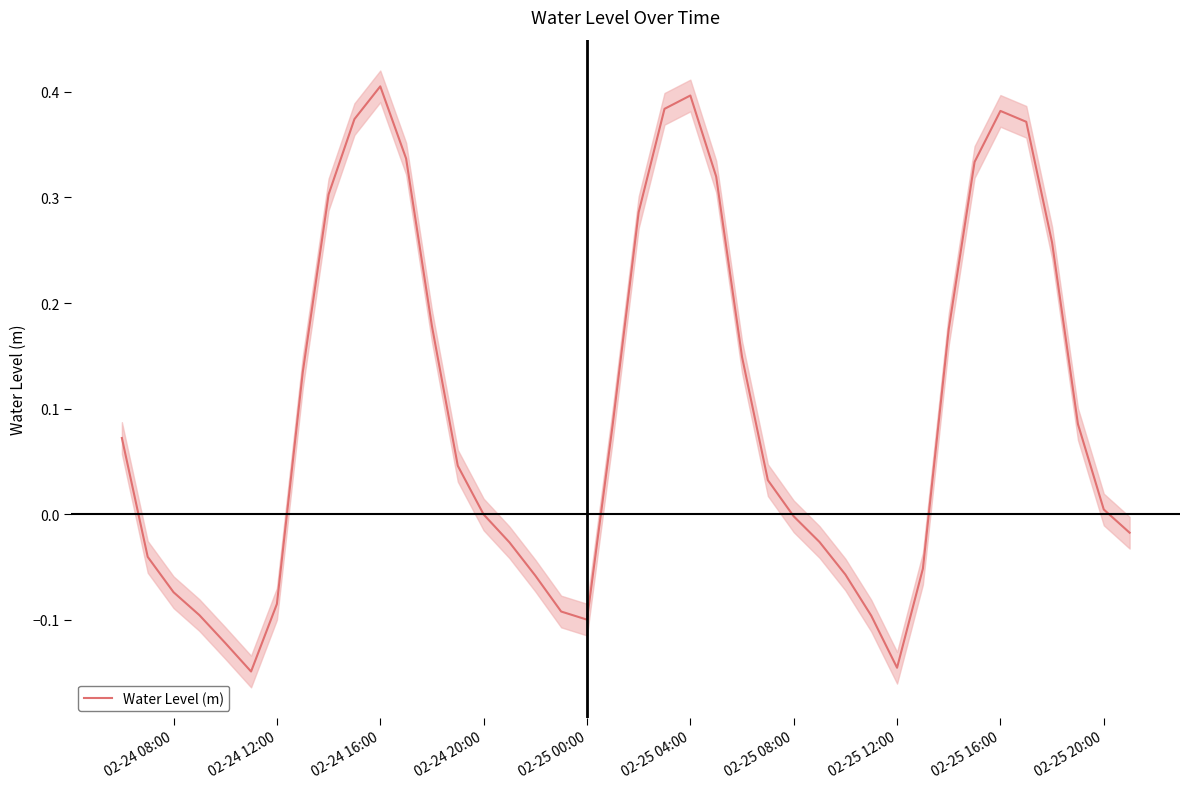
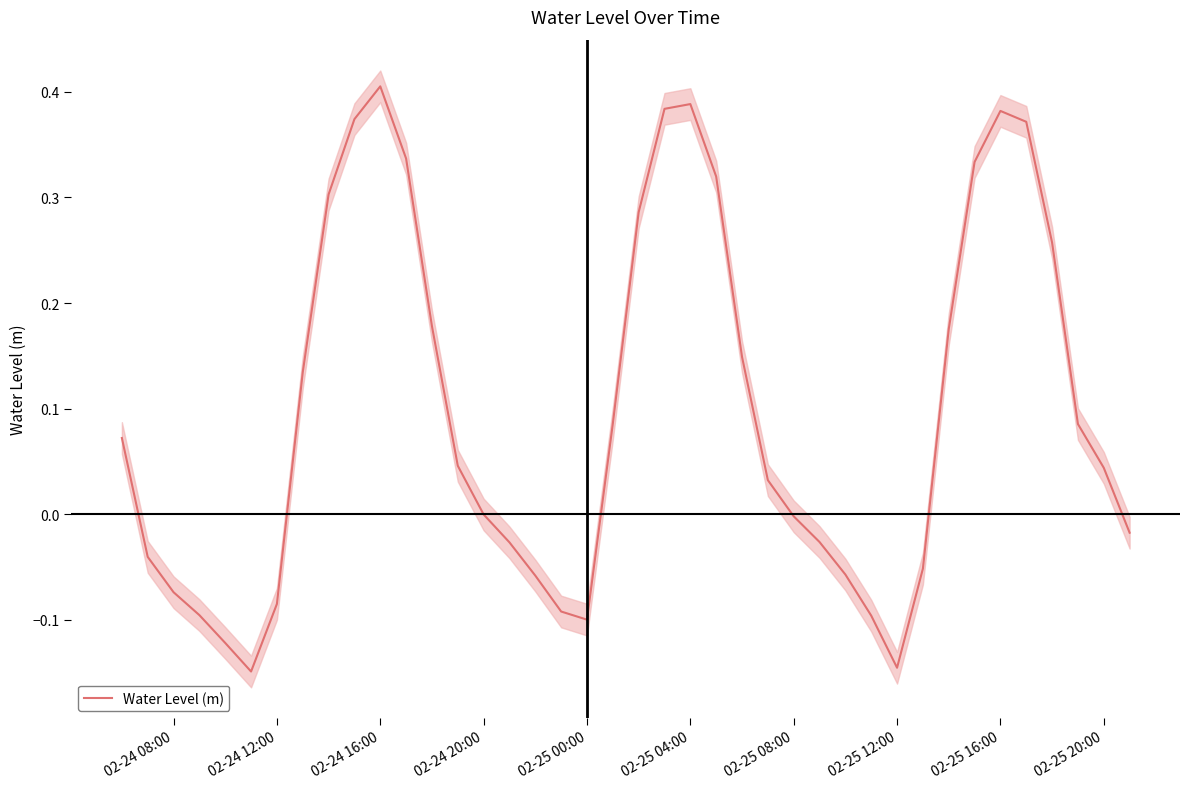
  {
    "Water Level (m)": {
      "02-24 08:00": -0.074,
      "02-24 12:00": -0.085,
      "02-24 16:00": 0.405,
      "02-24 20:00": 0.000,
      "02-25 00:00": -0.100,
-     "02-25 04:00": 0.397,
+     "02-25 04:00": 0.388,
      "02-25 08:00": -0.002,
      "02-25 12:00": -0.146,
      "02-25 16:00": 0.382,
-     "02-25 20:00": 0.004
+     "02-25 20:00": 0.044
    }
  }
